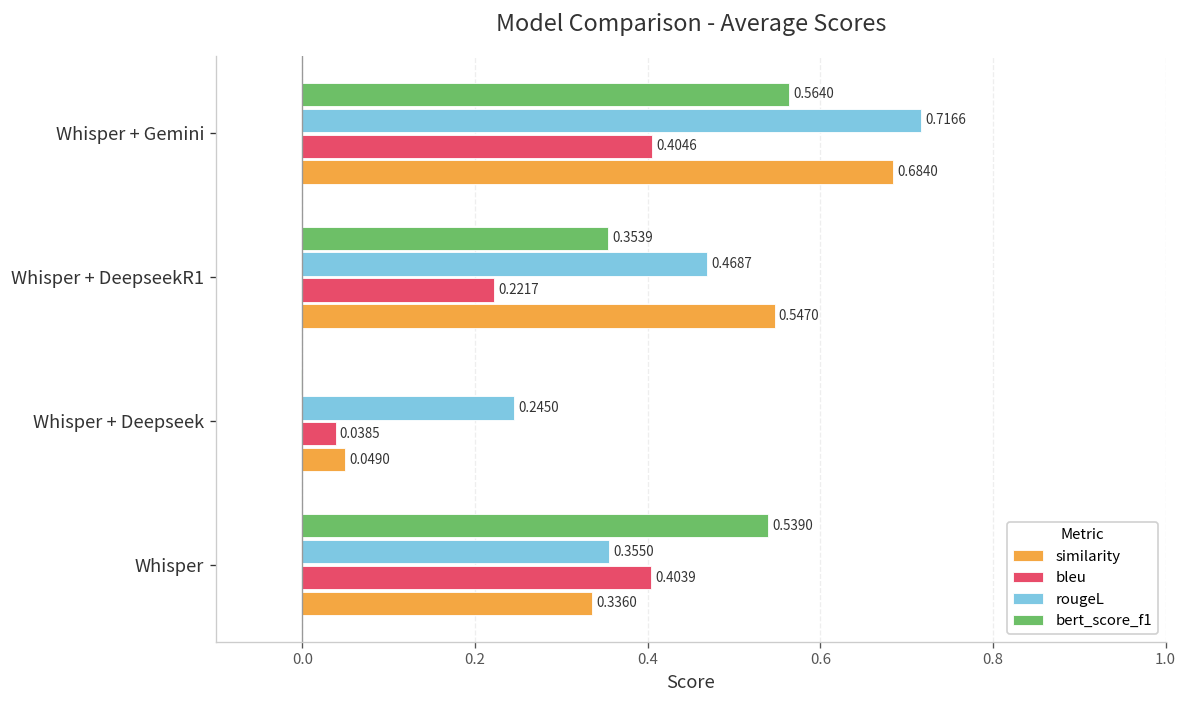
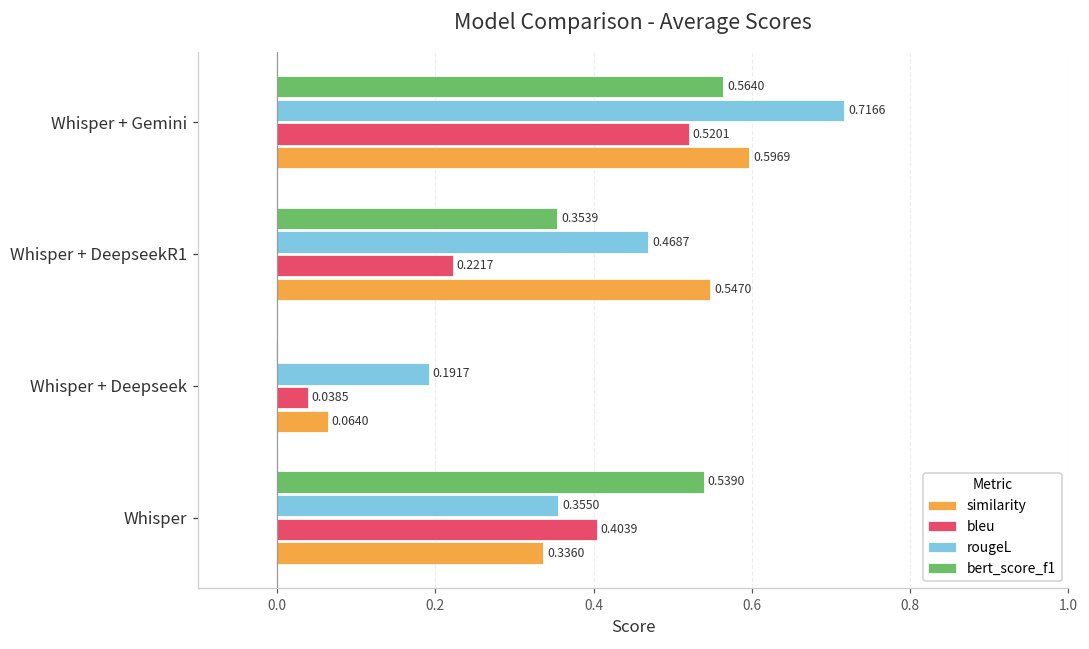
  {
    "similarity": {
-     "Whisper + Gemini": 0.6840,
+     "Whisper + Gemini": 0.5969,
      "Whisper + DeepseekR1": 0.5470,
-     "Whisper + Deepseek": 0.0490,
+     "Whisper + Deepseek": 0.0640,
      "Whisper": 0.3360
    },
    "bleu": {
-     "Whisper + Gemini": 0.4046,
+     "Whisper + Gemini": 0.5201,
      "Whisper + DeepseekR1": 0.2217,
      "Whisper + Deepseek": 0.0385,
      "Whisper": 0.4039
    },
    "rougeL": {
      "Whisper + Gemini": 0.7166,
      "Whisper + DeepseekR1": 0.4687,
-     "Whisper + Deepseek": 0.2450,
+     "Whisper + Deepseek": 0.1917,
      "Whisper": 0.3550
    },
    "bert_score_f1": {
      "Whisper + Gemini": 0.5640,
      "Whisper + DeepseekR1": 0.3539,
      "Whisper": 0.5390
    }
  }
